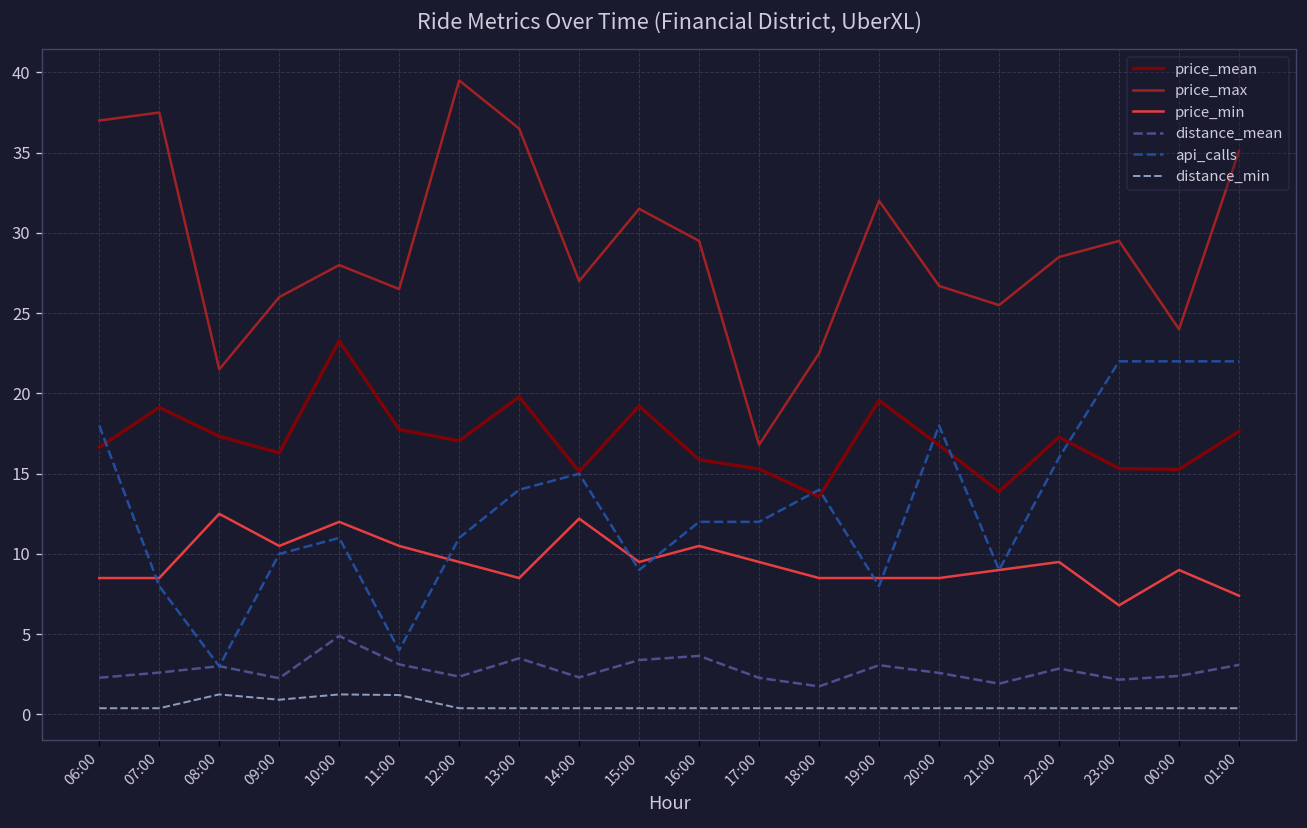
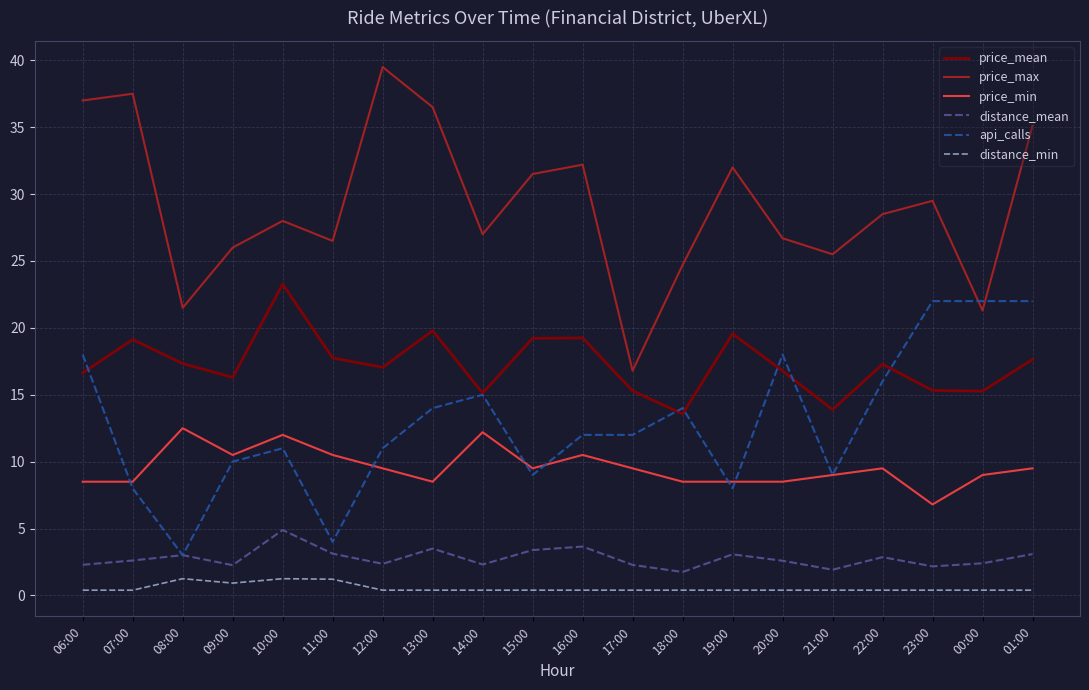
  {
    "price_mean": {
      "06:00": 16.6,
      "07:00": 19.1,
      "08:00": 17.3,
      "09:00": 16.3,
      "10:00": 23.3,
      "11:00": 17.8,
      "12:00": 17.1,
      "13:00": 19.8,
      "15:00": 19.2,
-     "16:00": 15.9,
+     "16:00": 19.3,
      "17:00": 15.3,
      "18:00": 13.6,
      "19:00": 19.6,
      "20:00": 16.8,
      "21:00": 13.9,
      "22:00": 17.3,
      "23:00": 15.3,
      "00:00": 15.3,
      "01:00": 17.6
    },
    "price_max": {
      "06:00": 37.0,
      "07:00": 37.5,
      "08:00": 21.5,
      "09:00": 26.0,
      "10:00": 28.0,
      "11:00": 26.5,
      "12:00": 39.5,
      "13:00": 36.5,
      "14:00": 27.0,
      "15:00": 31.5,
-     "16:00": 29.5,
+     "16:00": 32.2,
      "17:00": 16.8,
-     "18:00": 22.5,
+     "18:00": 24.7,
      "19:00": 32.0,
      "20:00": 26.7,
      "21:00": 25.5,
      "22:00": 28.5,
      "23:00": 29.5,
-     "00:00": 24.0
+     "00:00": 21.3
    },
    "price_min": {
      "06:00": 8.5,
      "07:00": 8.5,
      "08:00": 12.5,
      "09:00": 10.5,
      "10:00": 12.0,
      "11:00": 10.5,
      "12:00": 9.5,
      "13:00": 8.5,
      "14:00": 12.2,
      "15:00": 9.5,
      "16:00": 10.5,
      "17:00": 9.5,
      "18:00": 8.5,
      "19:00": 8.5,
      "20:00": 8.5,
      "22:00": 9.5,
      "23:00": 6.8,
      "00:00": 9.0,
-     "01:00": 7.4
+     "01:00": 9.5
    },
    "distance_min": {
      "06:00": 0.4,
      "07:00": 0.4,
      "08:00": 1.3,
      "09:00": 0.9,
      "10:00": 1.3,
      "11:00": 1.2,
      "12:00": 0.4,
      "13:00": 0.4,
      "14:00": 0.4,
      "15:00": 0.4,
      "16:00": 0.4,
      "17:00": 0.4,
      "18:00": 0.4,
      "19:00": 0.4,
      "20:00": 0.4,
      "21:00": 0.4,
      "22:00": 0.4,
      "23:00": 0.4,
      "00:00": 0.4,
      "01:00": 0.4
    }
  }
